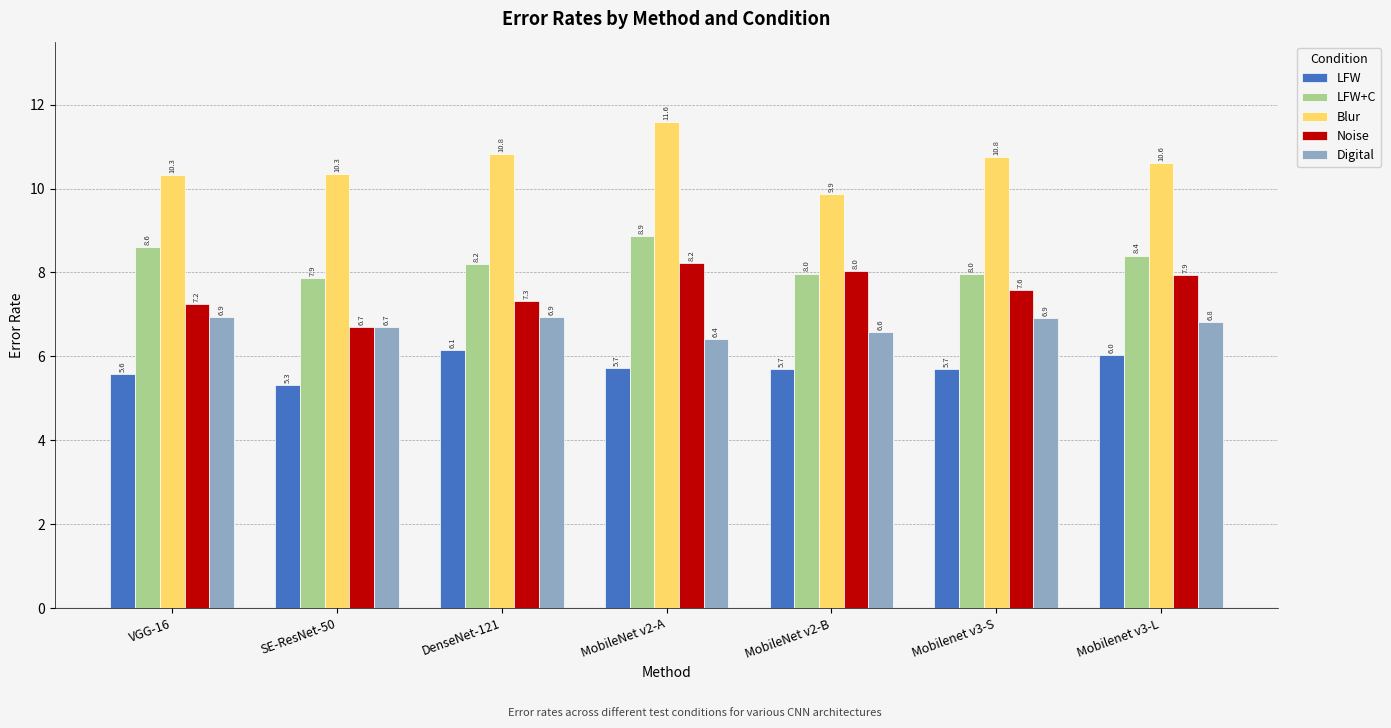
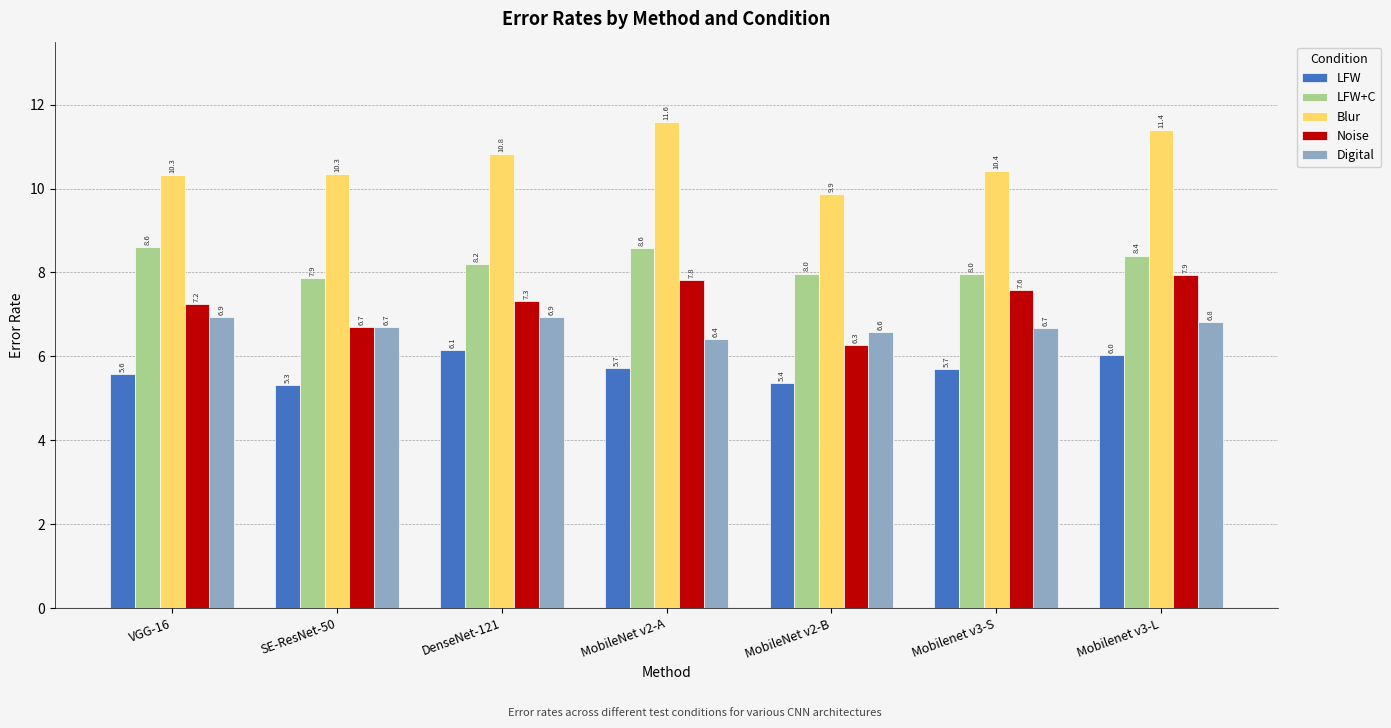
  {
    "LFW": {
      "VGG-16": 5.6,
      "SE-ResNet-50": 5.3,
      "DenseNet-121": 6.1,
      "MobileNet v2-A": 5.7,
-     "MobileNet v2-B": 5.7,
+     "MobileNet v2-B": 5.4,
      "Mobilenet v3-S": 5.7,
      "Mobilenet v3-L": 6.0
    },
    "LFW+C": {
      "VGG-16": 8.6,
      "SE-ResNet-50": 7.9,
      "DenseNet-121": 8.2,
-     "MobileNet v2-A": 8.9,
+     "MobileNet v2-A": 8.6,
      "MobileNet v2-B": 8.0,
      "Mobilenet v3-S": 8.0,
      "Mobilenet v3-L": 8.4
    },
    "Blur": {
      "VGG-16": 10.3,
      "SE-ResNet-50": 10.3,
      "DenseNet-121": 10.8,
      "MobileNet v2-A": 11.6,
      "MobileNet v2-B": 9.9,
-     "Mobilenet v3-S": 10.8,
-     "Mobilenet v3-L": 10.6
+     "Mobilenet v3-S": 10.4,
+     "Mobilenet v3-L": 11.4
    },
    "Noise": {
      "VGG-16": 7.2,
      "SE-ResNet-50": 6.7,
      "DenseNet-121": 7.3,
-     "MobileNet v2-A": 8.2,
-     "MobileNet v2-B": 8.0,
+     "MobileNet v2-A": 7.8,
+     "MobileNet v2-B": 6.3,
      "Mobilenet v3-S": 7.6,
      "Mobilenet v3-L": 7.9
    },
    "Digital": {
      "VGG-16": 6.9,
      "SE-ResNet-50": 6.7,
      "DenseNet-121": 6.9,
      "MobileNet v2-A": 6.4,
      "MobileNet v2-B": 6.6,
-     "Mobilenet v3-S": 6.9,
+     "Mobilenet v3-S": 6.7,
      "Mobilenet v3-L": 6.8
    }
  }
